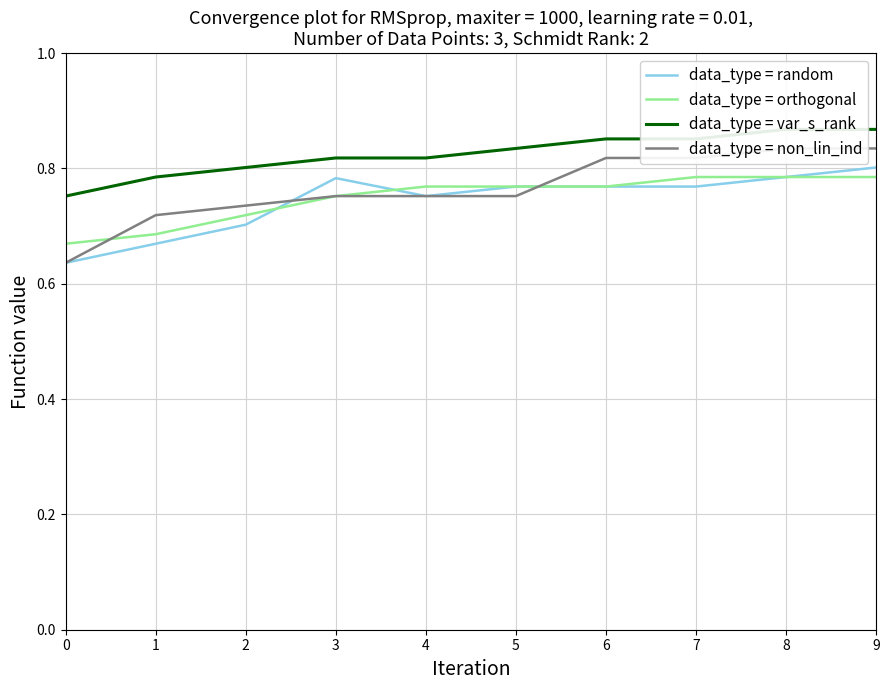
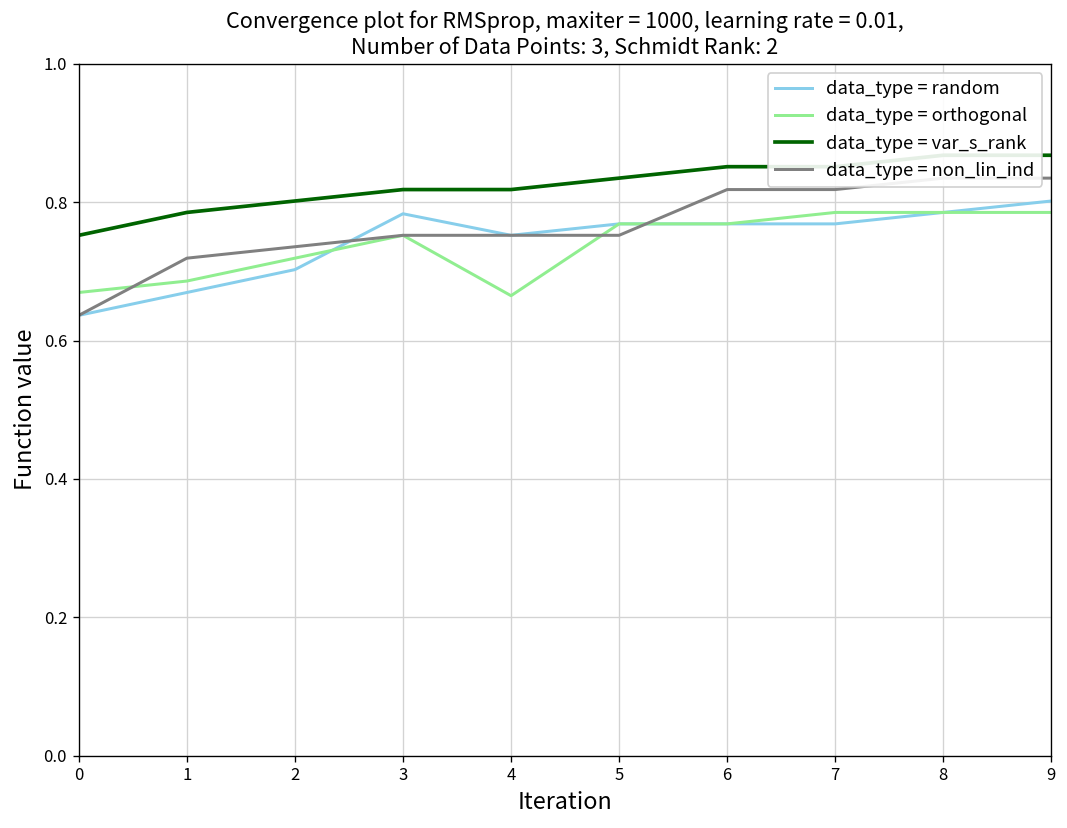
  {
    "data_type = random": {
      "1": 0.67,
      "2": 0.70,
      "3": 0.78,
      "7": 0.77,
      "9": 0.80
    },
    "data_type = orthogonal": {
      "0": 0.67,
      "1": 0.69,
      "2": 0.72,
-     "4": 0.77,
+     "4": 0.66,
      "7": 0.79,
      "9": 0.79
    },
    "data_type = var_s_rank": {
      "0": 0.75,
      "1": 0.79,
      "2": 0.80,
      "3": 0.82,
      "4": 0.82,
      "5": 0.83,
      "6": 0.85,
      "9": 0.87
    },
    "data_type = non_lin_ind": {
      "1": 0.72,
      "2": 0.74,
      "5": 0.75,
      "6": 0.82,
      "9": 0.83
    }
  }
